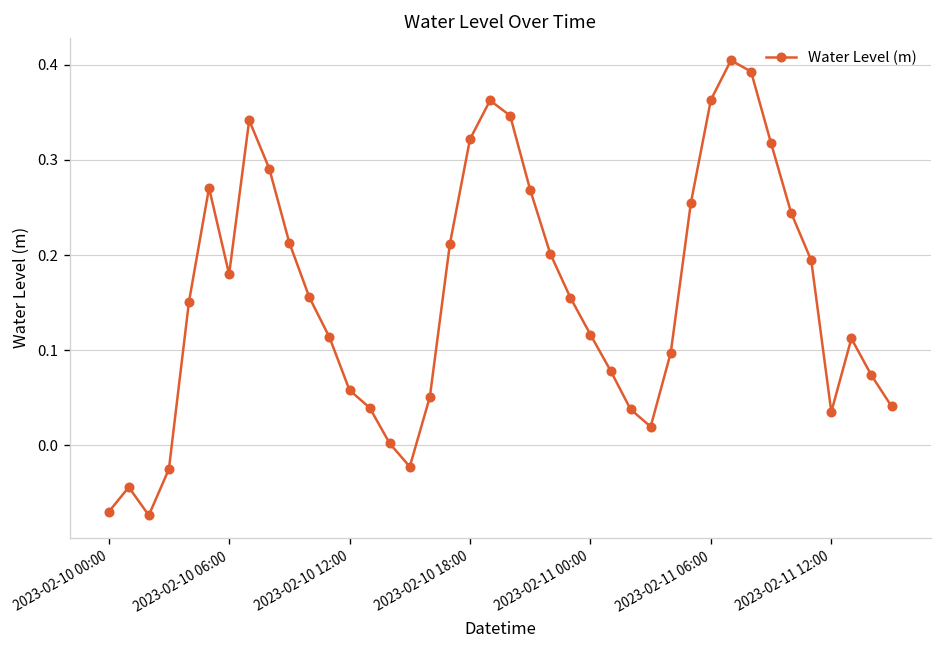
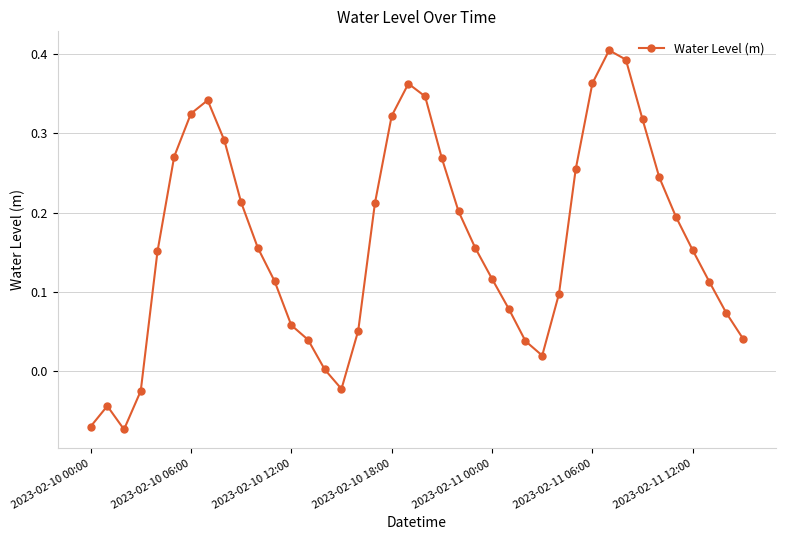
  {
    "2023-02-10 00:00": -0.07,
-   "2023-02-10 06:00": 0.18,
+   "2023-02-10 06:00": 0.32,
    "2023-02-10 12:00": 0.06,
    "2023-02-10 18:00": 0.32,
    "2023-02-11 00:00": 0.12,
    "2023-02-11 06:00": 0.36,
-   "2023-02-11 12:00": 0.04
+   "2023-02-11 12:00": 0.15
  }
